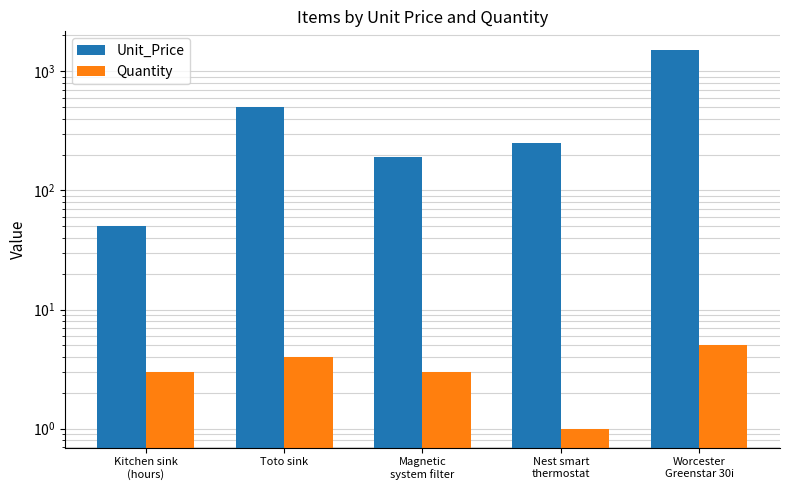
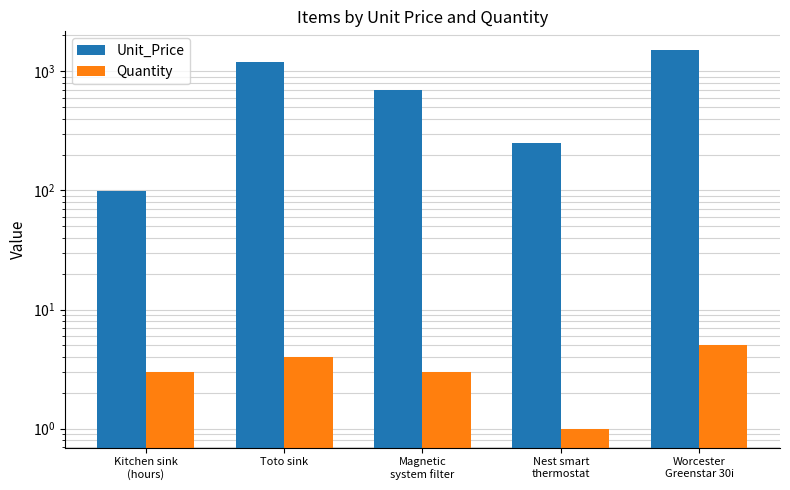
  {
    "Unit_Price": {
-     "Kitchen sink (hours)": 50,
-     "Toto sink": 500,
-     "Magnetic system filter": 190,
+     "Kitchen sink (hours)": 100,
+     "Toto sink": 1200,
+     "Magnetic system filter": 700,
      "Nest smart thermostat": 250,
      "Worcester Greenstar 30i": 1500
    },
    "Quantity": {
      "Kitchen sink (hours)": 3,
      "Toto sink": 4,
      "Magnetic system filter": 3,
      "Nest smart thermostat": 1,
      "Worcester Greenstar 30i": 5
    }
  }
